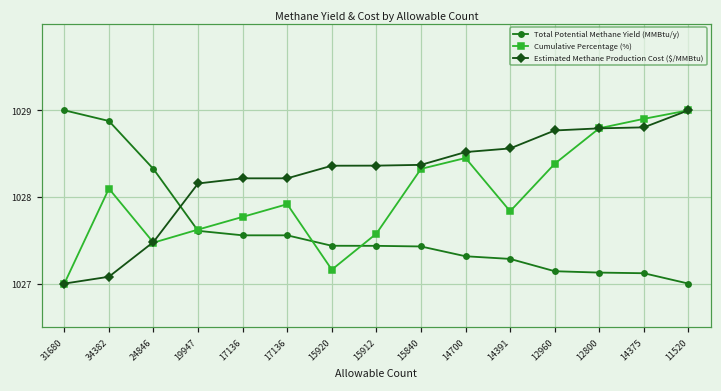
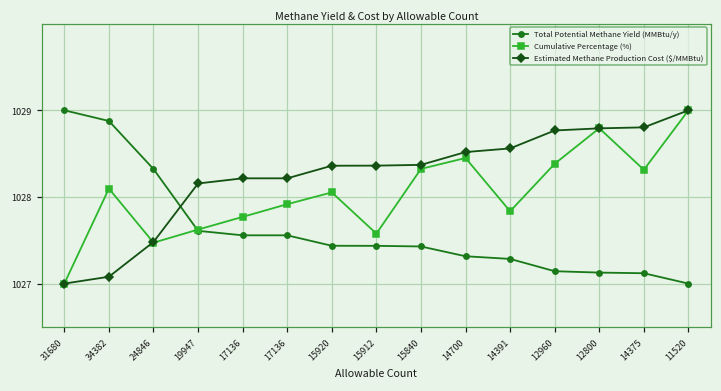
  {
    "Cumulative Percentage (%)": {
      "34382": 1028.1,
-     "15920": 1027.2,
+     "15920": 1028.1,
      "15912": 1027.6,
      "15840": 1028.3,
      "14700": 1028.4,
      "14391": 1027.8,
      "12960": 1028.4,
-     "14375": 1028.9
+     "14375": 1028.3
    }
  }
